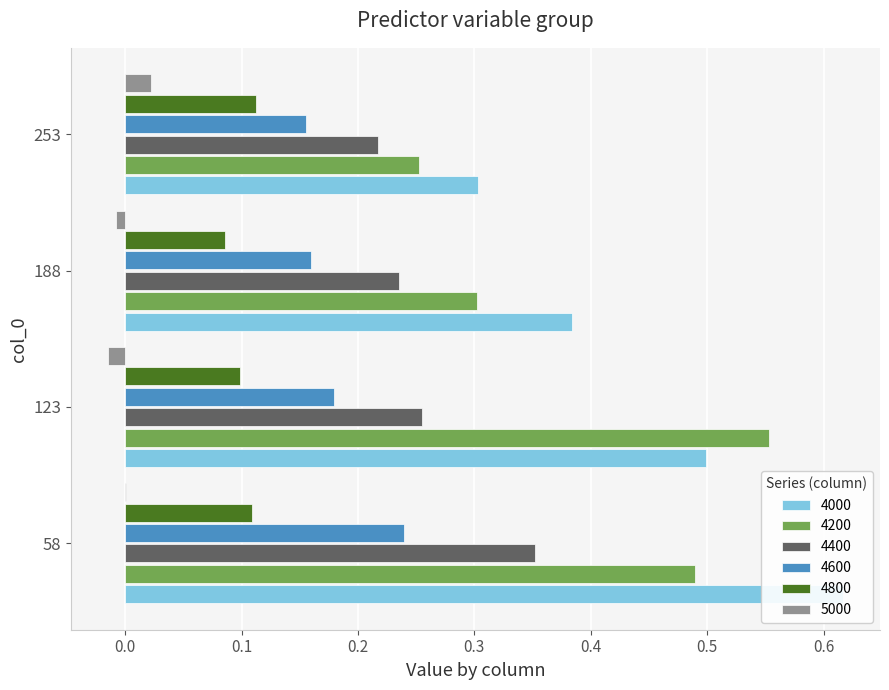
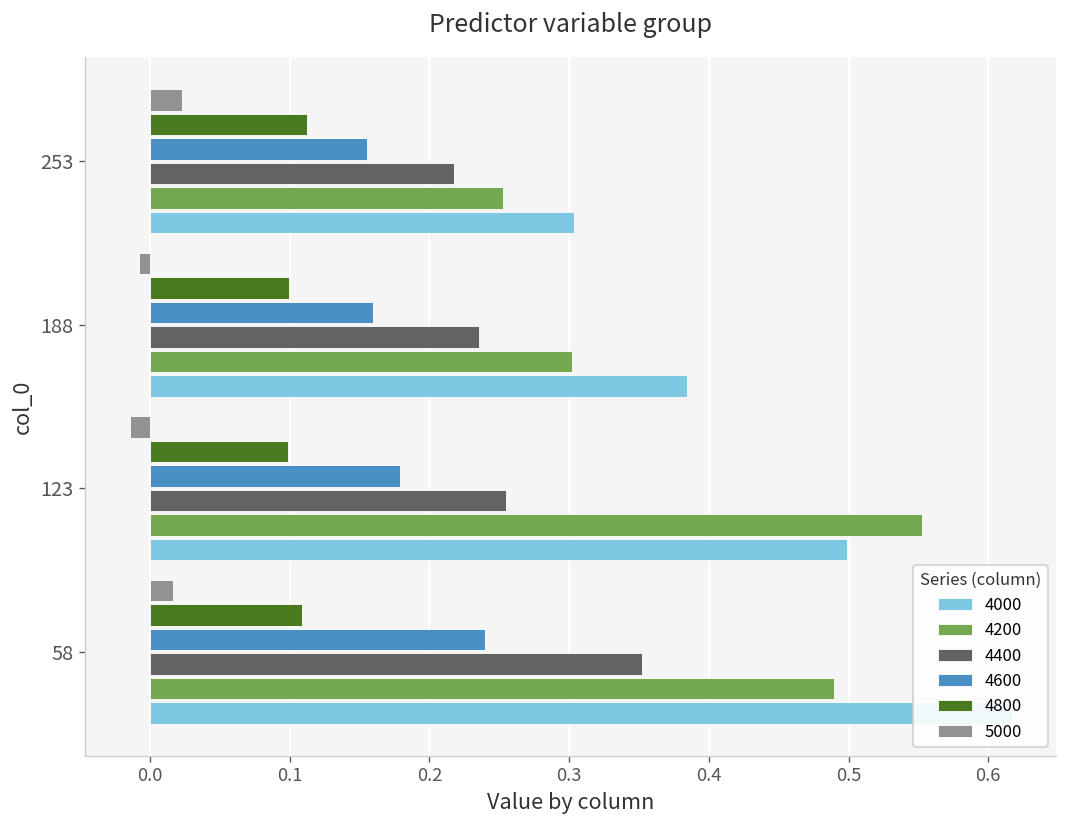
  {
    "4000": {
      "253": 0.303,
      "188": 0.384,
      "123": 0.499
    },
    "4200": {
      "253": 0.253,
      "188": 0.302,
      "123": 0.553,
      "58": 0.489
    },
    "4400": {
      "253": 0.217,
      "188": 0.236,
      "123": 0.255,
      "58": 0.352
    },
    "4600": {
      "253": 0.155,
      "188": 0.159,
      "123": 0.179,
      "58": 0.240
    },
    "4800": {
      "253": 0.112,
-     "188": 0.086,
+     "188": 0.100,
      "123": 0.099,
      "58": 0.109
    },
    "5000": {
      "253": 0.022,
      "188": -0.008,
      "123": -0.015,
-     "58": 0.001
+     "58": 0.016
    }
  }
